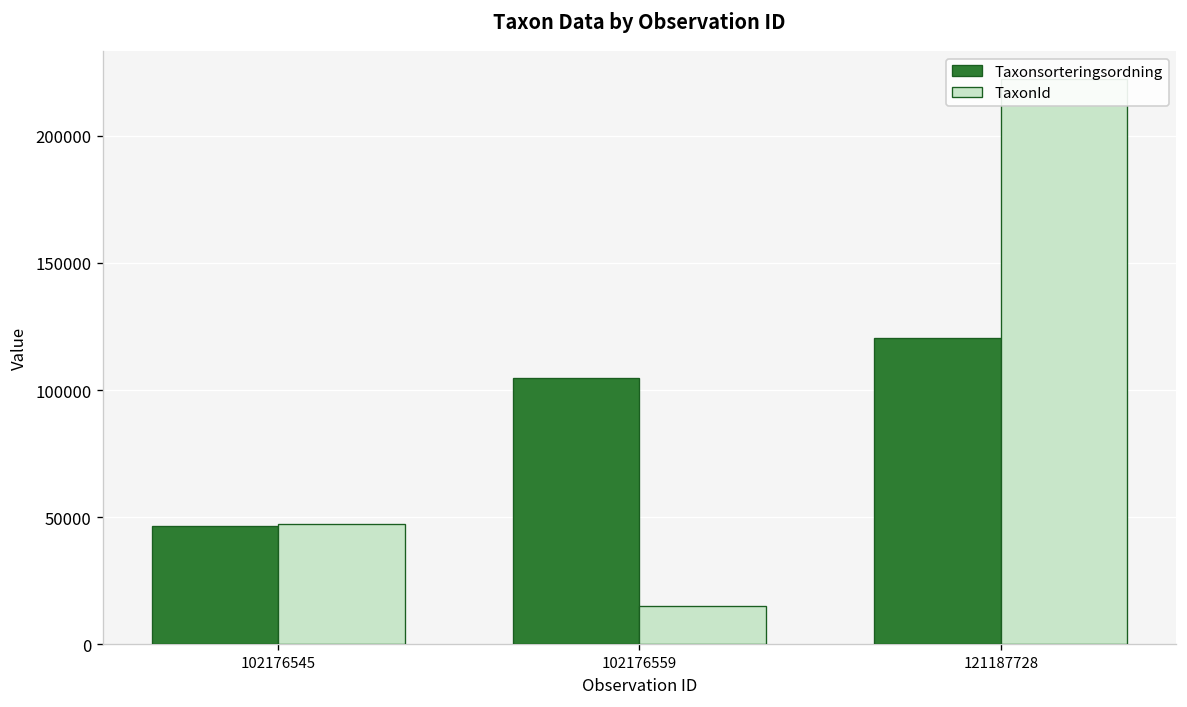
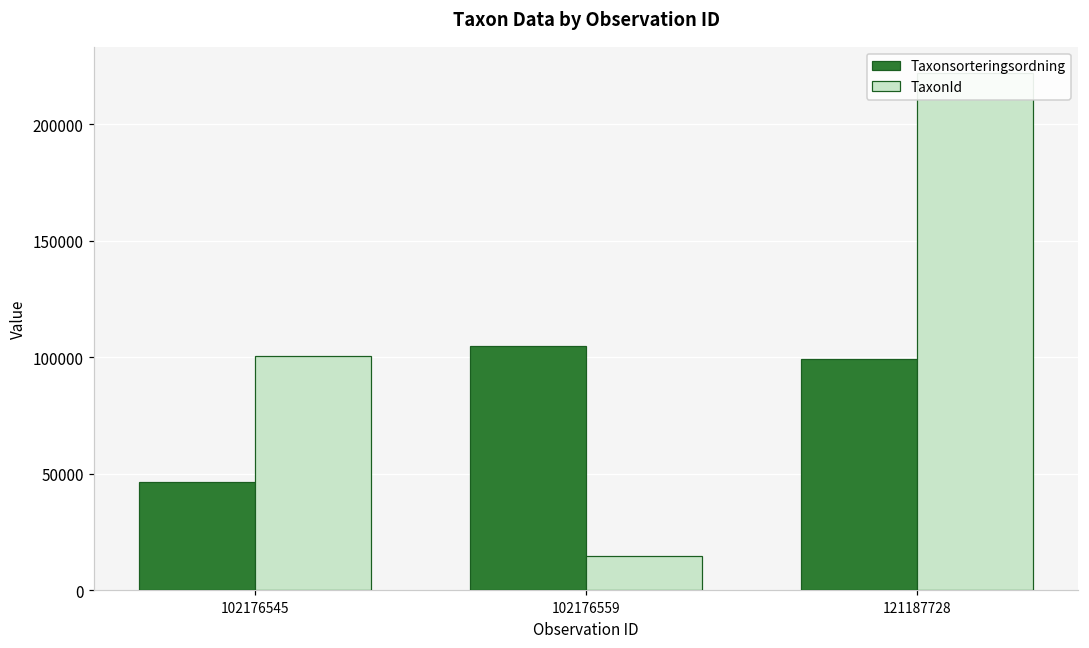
  {
    "Taxonsorteringsordning": {
      "102176545": 46000,
      "102176559": 105000,
-     "121187728": 120000
+     "121187728": 99000
    },
    "TaxonId": {
-     "102176545": 47000,
+     "102176545": 101000,
      "102176559": 15000
    }
  }
